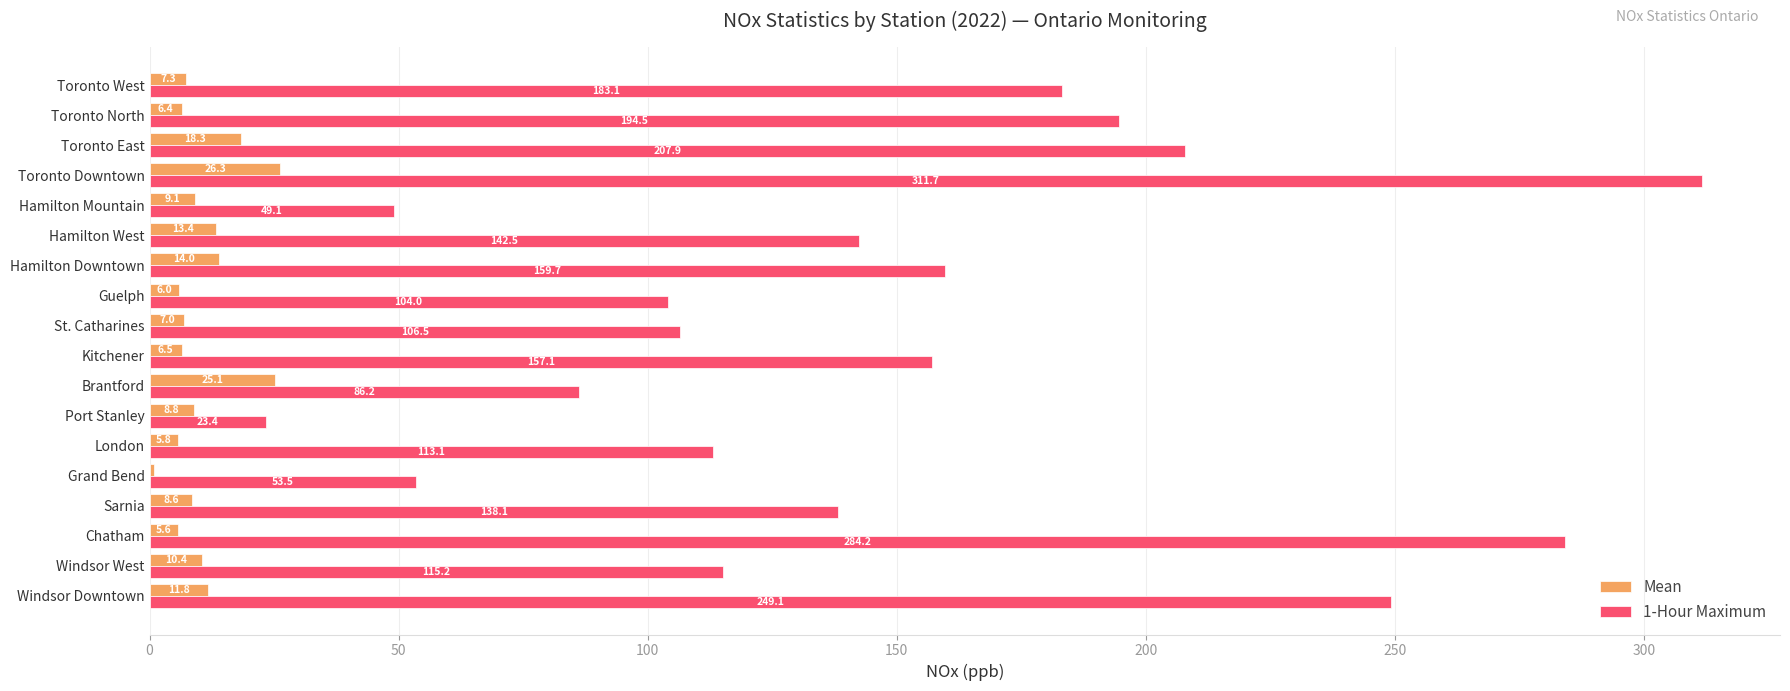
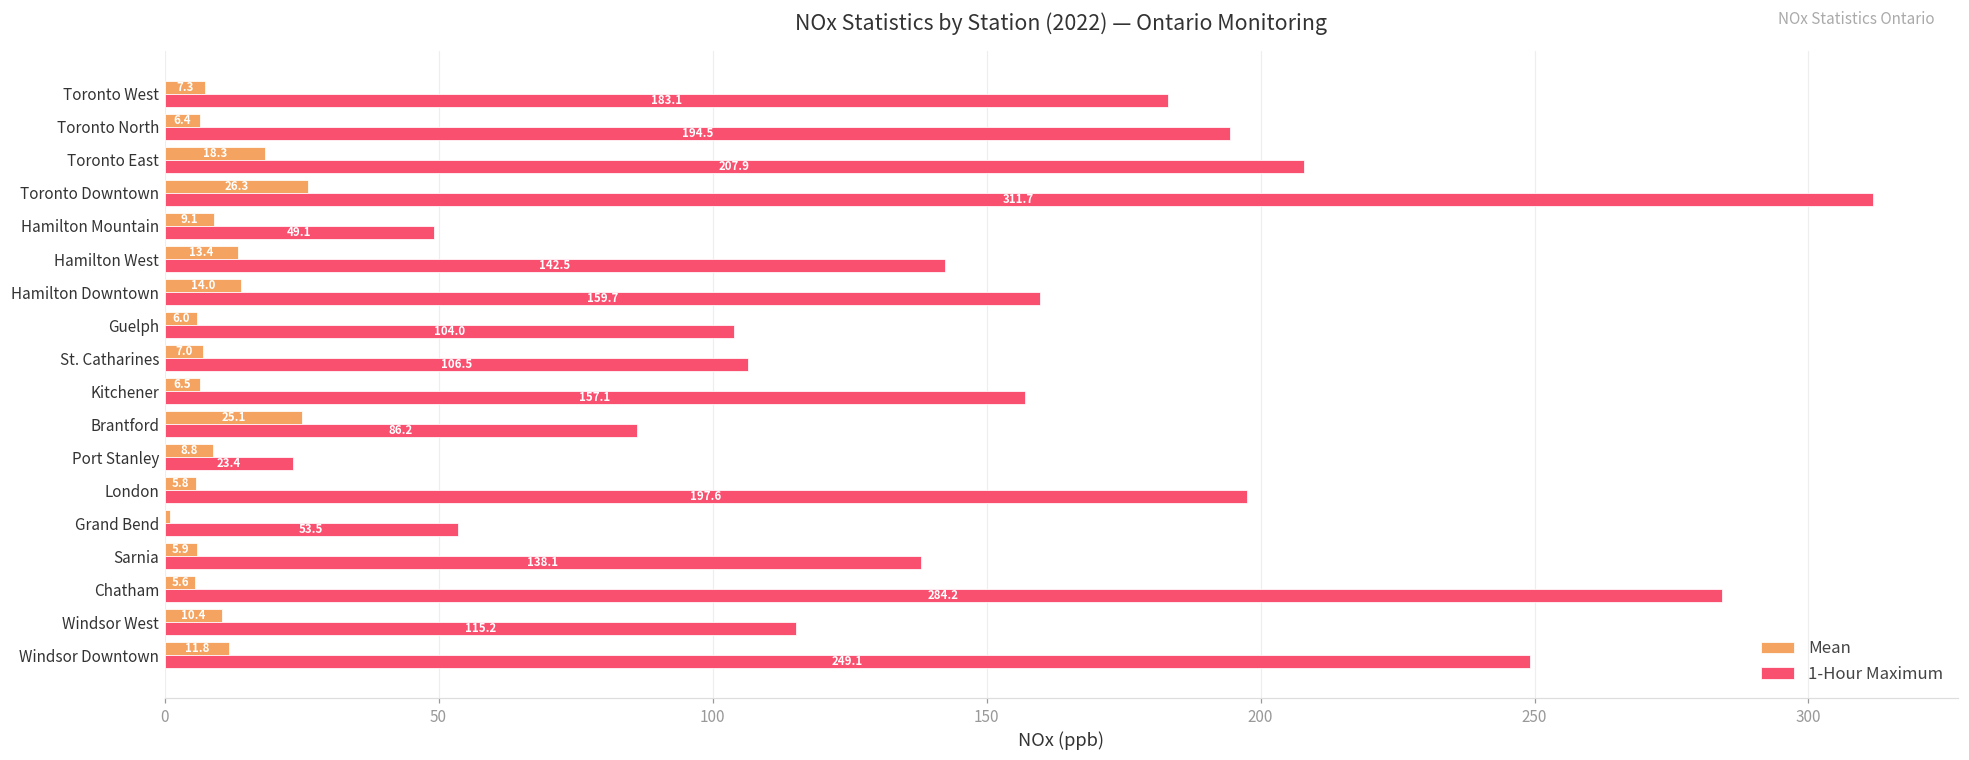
  {
    "Mean": {
      "Toronto West": 7.3,
      "Toronto North": 6.4,
      "Toronto East": 18.3,
      "Toronto Downtown": 26.3,
      "Hamilton Mountain": 9.1,
      "Hamilton West": 13.4,
      "Hamilton Downtown": 14.0,
      "Guelph": 6.0,
      "St. Catharines": 7.0,
      "Kitchener": 6.5,
      "Brantford": 25.1,
      "Port Stanley": 8.8,
      "London": 5.8,
-     "Sarnia": 8.6,
+     "Sarnia": 5.9,
      "Chatham": 5.6,
      "Windsor West": 10.4,
      "Windsor Downtown": 11.8
    },
    "1-Hour Maximum": {
      "Toronto West": 183.1,
      "Toronto North": 194.5,
      "Toronto East": 207.9,
      "Toronto Downtown": 311.7,
      "Hamilton Mountain": 49.1,
      "Hamilton West": 142.5,
      "Hamilton Downtown": 159.7,
      "Guelph": 104.0,
      "St. Catharines": 106.5,
      "Kitchener": 157.1,
      "Brantford": 86.2,
      "Port Stanley": 23.4,
-     "London": 113.1,
+     "London": 197.6,
      "Grand Bend": 53.5,
      "Sarnia": 138.1,
      "Chatham": 284.2,
      "Windsor West": 115.2,
      "Windsor Downtown": 249.1
    }
  }
